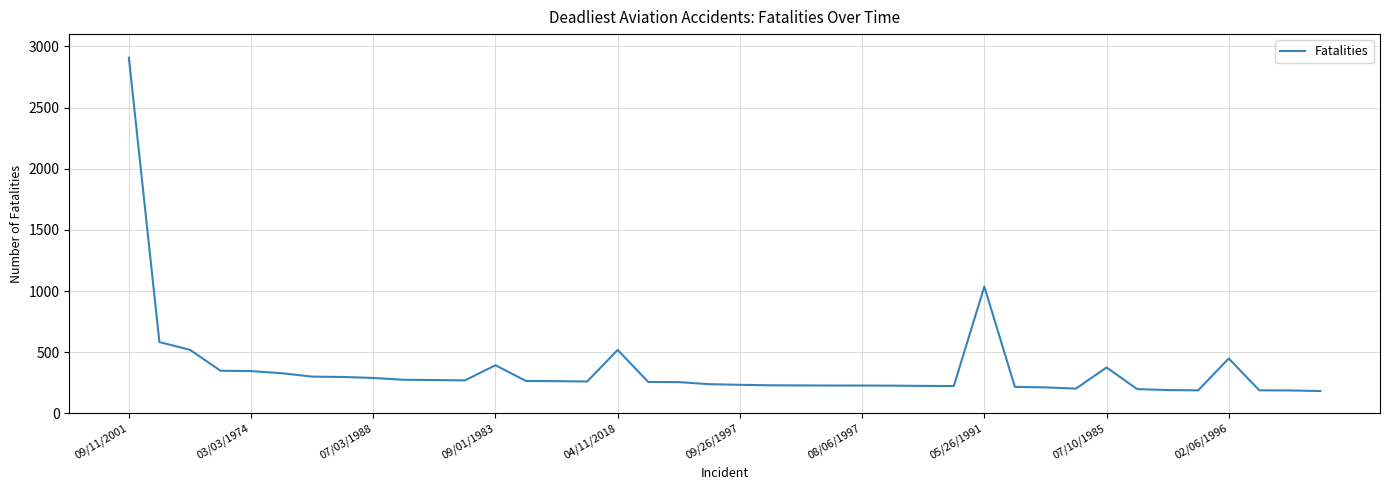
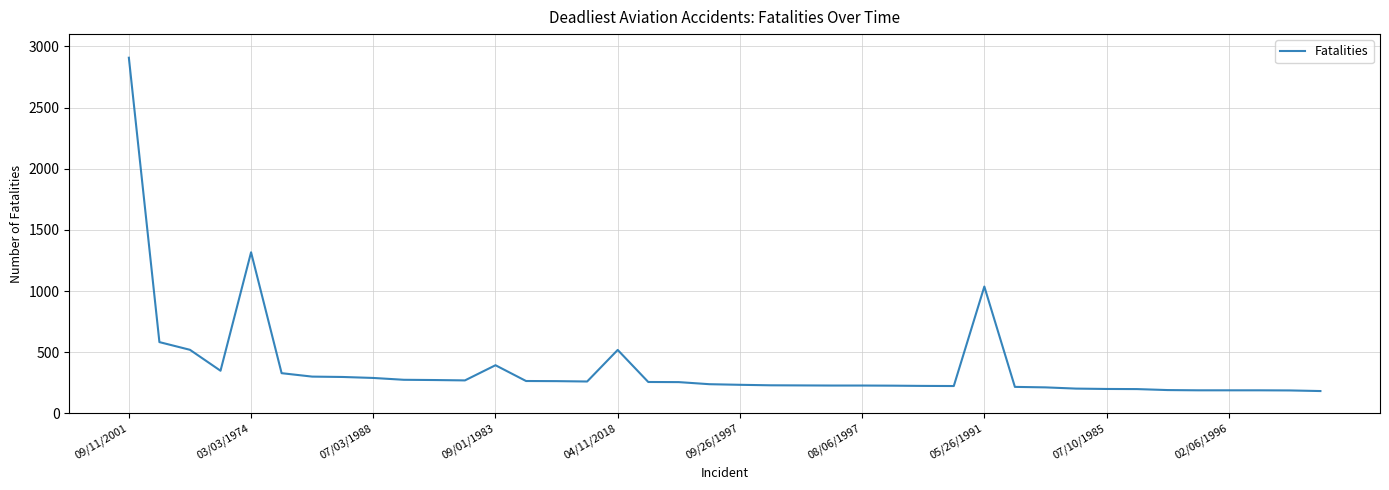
  {
-   "03/03/1974": 350,
+   "03/03/1974": 1320,
    "07/03/1988": 290,
    "09/01/1983": 390,
    "04/11/2018": 520,
    "09/26/1997": 230,
    "08/06/1997": 230,
    "05/26/1991": 1040,
-   "07/10/1985": 380,
-   "02/06/1996": 450
+   "07/10/1985": 200,
+   "02/06/1996": 190
  }
